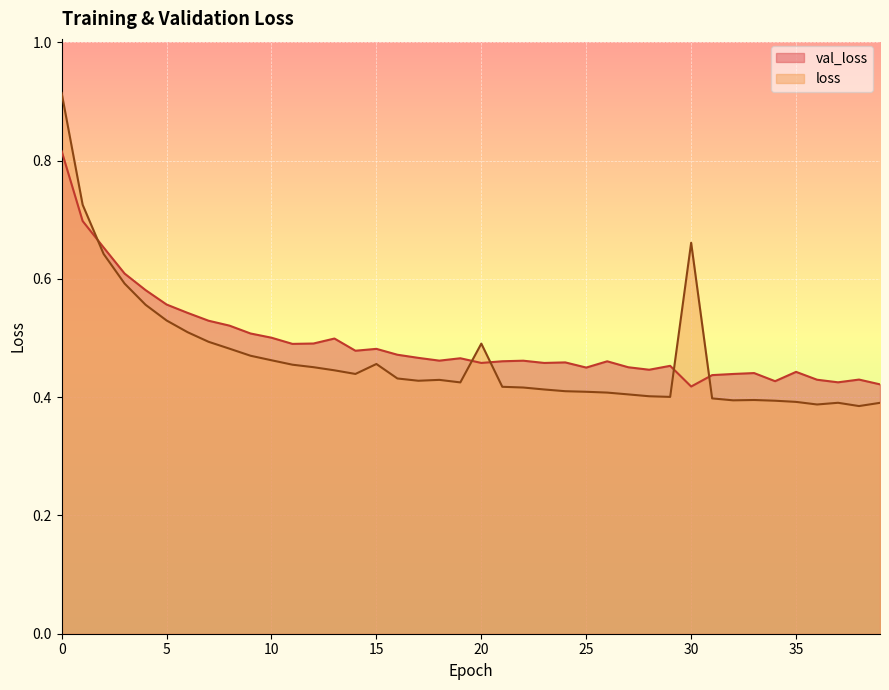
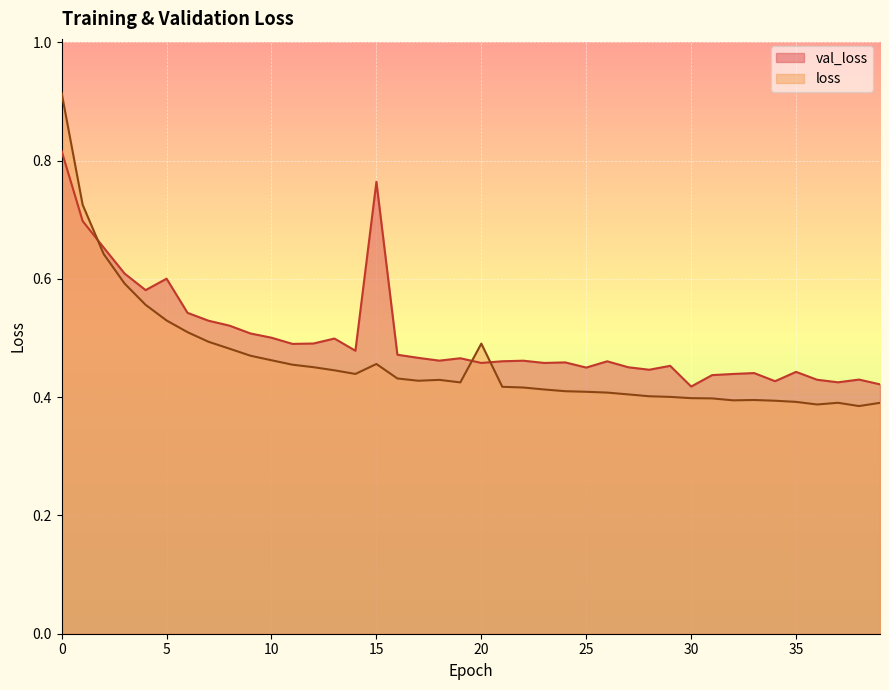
  {
    "val_loss": {
      "0": 0.82,
-     "5": 0.56,
+     "5": 0.60,
      "10": 0.50,
-     "15": 0.48,
+     "15": 0.76,
      "20": 0.46,
      "25": 0.45,
      "30": 0.42,
      "35": 0.44
    },
    "loss": {
      "0": 0.91,
      "5": 0.53,
      "10": 0.46,
      "15": 0.46,
      "20": 0.49,
      "25": 0.41,
-     "30": 0.66,
+     "30": 0.40,
      "35": 0.39
    }
  }
